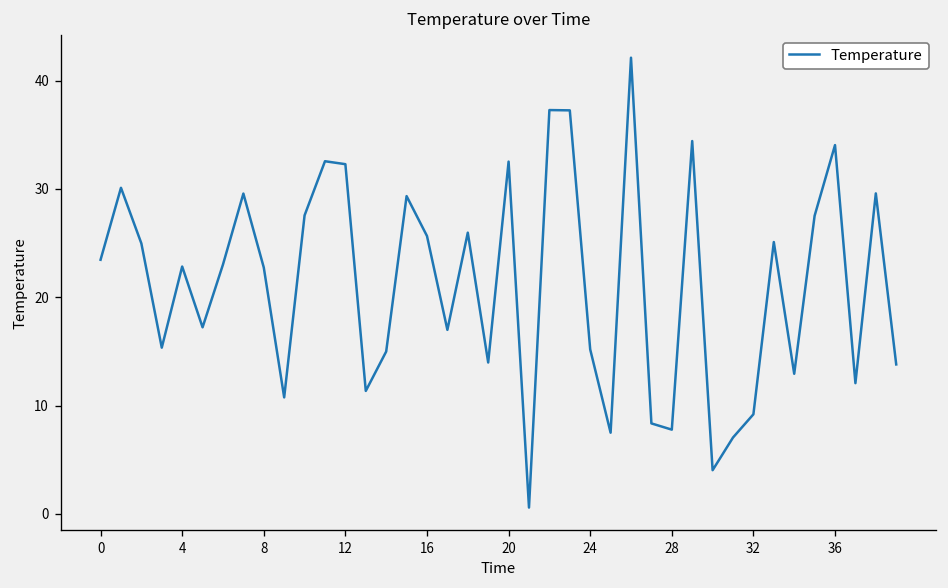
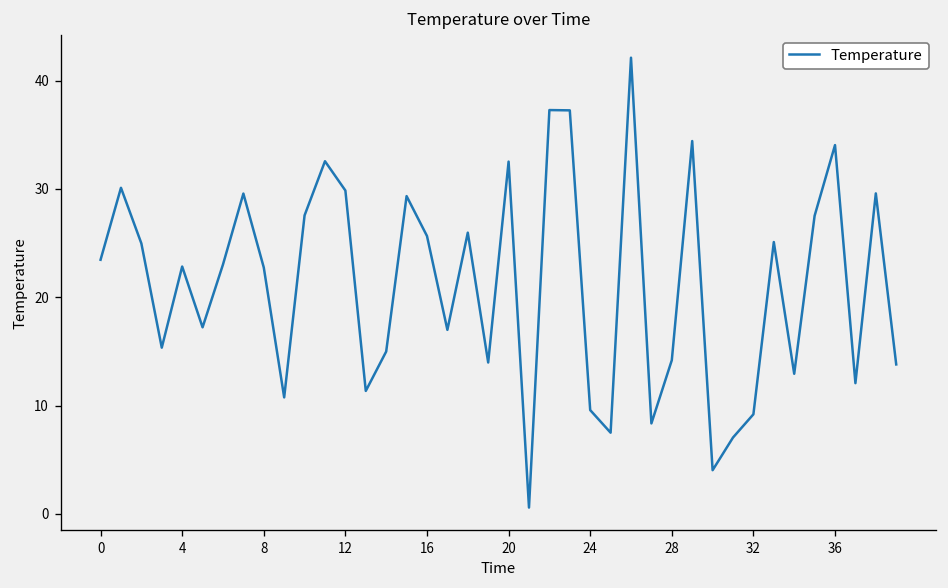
  {
    "0": 23,
    "4": 23,
    "8": 23,
-   "12": 32,
+   "12": 30,
    "16": 26,
    "20": 33,
-   "24": 15,
-   "28": 8,
+   "24": 10,
+   "28": 14,
    "32": 9,
    "36": 34
  }
